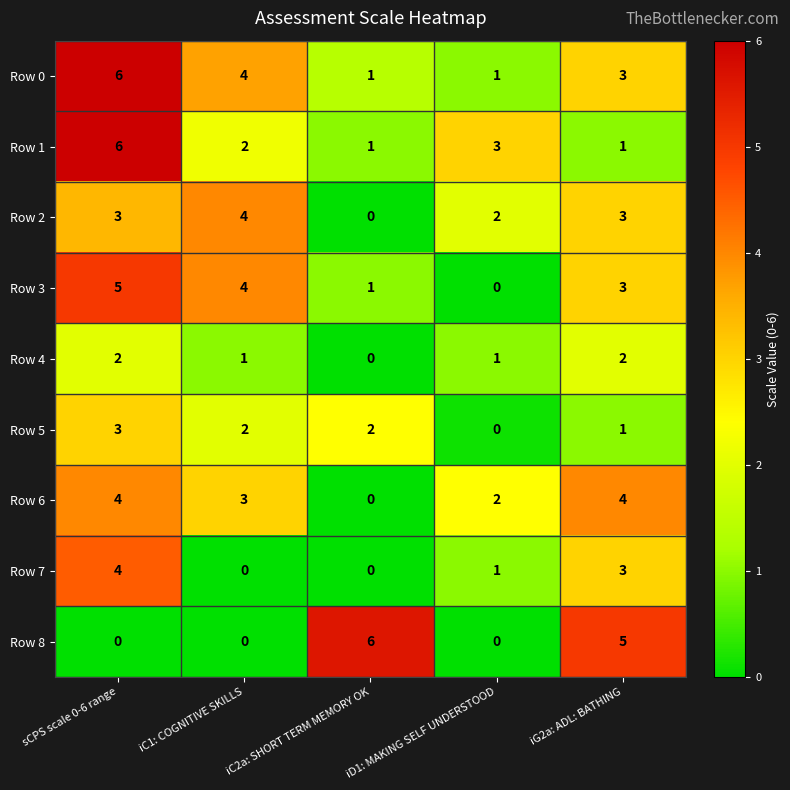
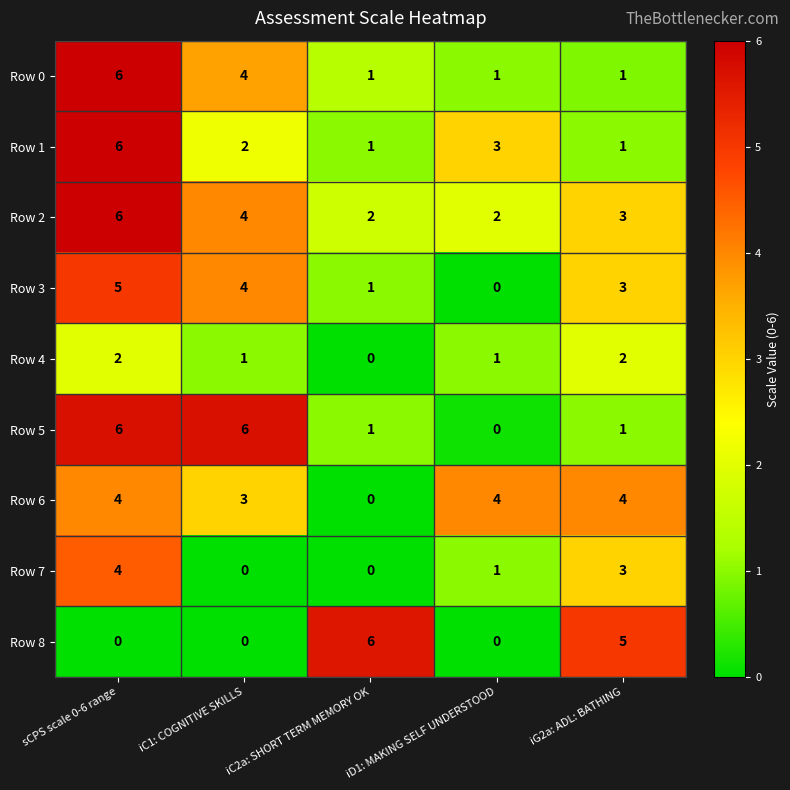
  {
    "Row 0": {
      "sCPS scale 0-6 range": 6,
      "iC1: COGNITIVE SKILLS": 4,
      "iC2a: SHORT TERM MEMORY OK": 1,
      "iD1: MAKING SELF UNDERSTOOD": 1,
-     "iG2a: ADL: BATHING": 3
+     "iG2a: ADL: BATHING": 1
    },
    "Row 1": {
      "sCPS scale 0-6 range": 6,
      "iC1: COGNITIVE SKILLS": 2,
      "iC2a: SHORT TERM MEMORY OK": 1,
      "iD1: MAKING SELF UNDERSTOOD": 3,
      "iG2a: ADL: BATHING": 1
    },
    "Row 2": {
-     "sCPS scale 0-6 range": 3,
+     "sCPS scale 0-6 range": 6,
      "iC1: COGNITIVE SKILLS": 4,
-     "iC2a: SHORT TERM MEMORY OK": 0,
+     "iC2a: SHORT TERM MEMORY OK": 2,
      "iD1: MAKING SELF UNDERSTOOD": 2,
      "iG2a: ADL: BATHING": 3
    },
    "Row 3": {
      "sCPS scale 0-6 range": 5,
      "iC1: COGNITIVE SKILLS": 4,
      "iC2a: SHORT TERM MEMORY OK": 1,
      "iD1: MAKING SELF UNDERSTOOD": 0,
      "iG2a: ADL: BATHING": 3
    },
    "Row 4": {
      "sCPS scale 0-6 range": 2,
      "iC1: COGNITIVE SKILLS": 1,
      "iC2a: SHORT TERM MEMORY OK": 0,
      "iD1: MAKING SELF UNDERSTOOD": 1,
      "iG2a: ADL: BATHING": 2
    },
    "Row 5": {
-     "sCPS scale 0-6 range": 3,
-     "iC1: COGNITIVE SKILLS": 2,
-     "iC2a: SHORT TERM MEMORY OK": 2,
+     "sCPS scale 0-6 range": 6,
+     "iC1: COGNITIVE SKILLS": 6,
+     "iC2a: SHORT TERM MEMORY OK": 1,
      "iD1: MAKING SELF UNDERSTOOD": 0,
      "iG2a: ADL: BATHING": 1
    },
    "Row 6": {
      "sCPS scale 0-6 range": 4,
      "iC1: COGNITIVE SKILLS": 3,
      "iC2a: SHORT TERM MEMORY OK": 0,
-     "iD1: MAKING SELF UNDERSTOOD": 2,
+     "iD1: MAKING SELF UNDERSTOOD": 4,
      "iG2a: ADL: BATHING": 4
    },
    "Row 7": {
      "sCPS scale 0-6 range": 4,
      "iC1: COGNITIVE SKILLS": 0,
      "iC2a: SHORT TERM MEMORY OK": 0,
      "iD1: MAKING SELF UNDERSTOOD": 1,
      "iG2a: ADL: BATHING": 3
    },
    "Row 8": {
      "sCPS scale 0-6 range": 0,
      "iC1: COGNITIVE SKILLS": 0,
      "iC2a: SHORT TERM MEMORY OK": 6,
      "iD1: MAKING SELF UNDERSTOOD": 0,
      "iG2a: ADL: BATHING": 5
    }
  }
